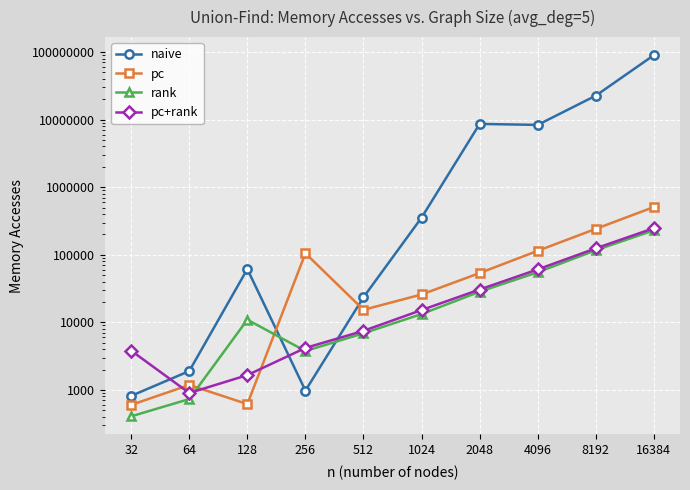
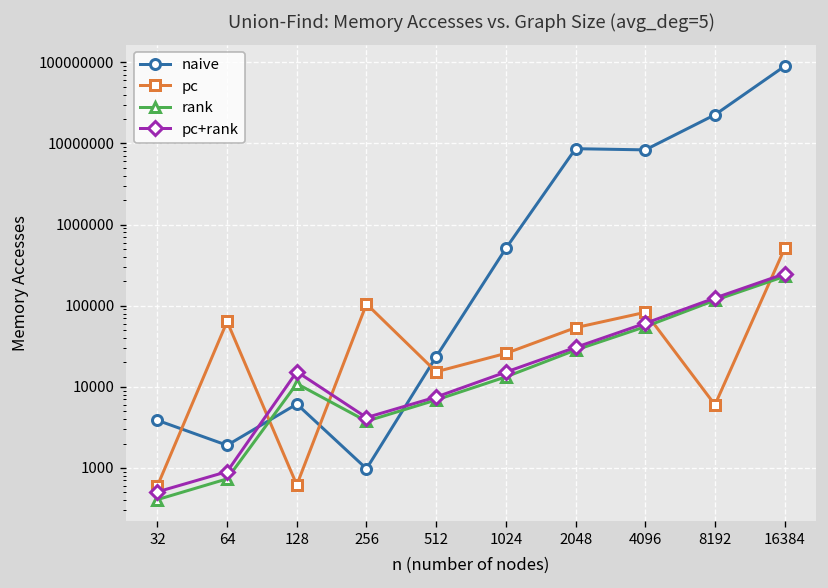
  {
    "naive": {
-     "32": 800,
+     "32": 4000,
      "64": 1900,
-     "128": 60000,
+     "128": 6000,
      "256": 1000,
      "512": 23000,
-     "1024": 400000,
+     "1024": 500000,
      "2048": 9000000,
      "4096": 8000000,
      "8192": 23000000,
      "16384": 90000000
    },
    "pc": {
      "32": 600,
-     "64": 1200,
+     "64": 60000,
      "128": 600,
      "256": 110000,
      "512": 15000,
      "1024": 26000,
      "2048": 50000,
-     "4096": 110000,
-     "8192": 240000,
+     "4096": 80000,
+     "8192": 6000,
      "16384": 500000
    },
    "rank": {
      "32": 400,
      "64": 700,
      "128": 11000,
      "256": 4000,
      "1024": 13000,
      "4096": 60000
    },
    "pc+rank": {
-     "32": 4000,
+     "32": 500,
      "64": 900,
-     "128": 1700,
+     "128": 15000,
      "256": 4000,
      "1024": 15000,
      "4096": 60000
    }
  }
